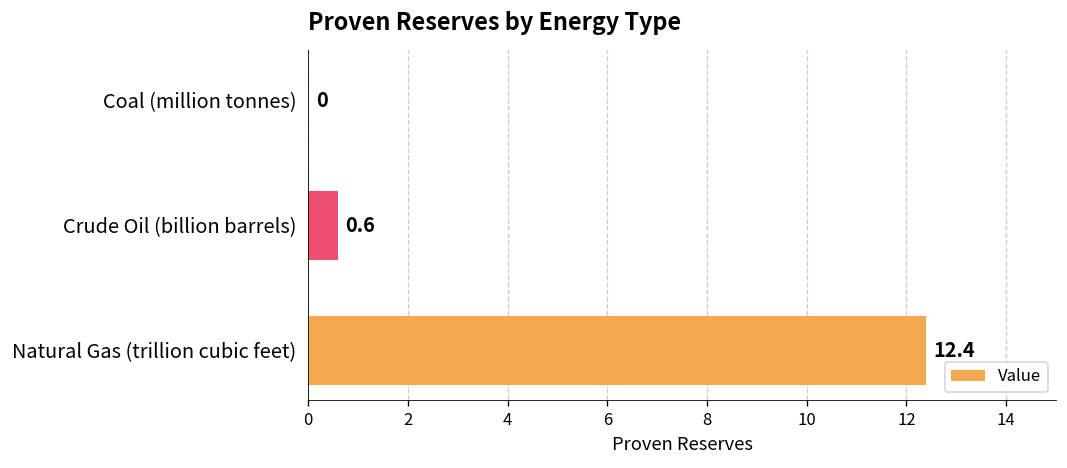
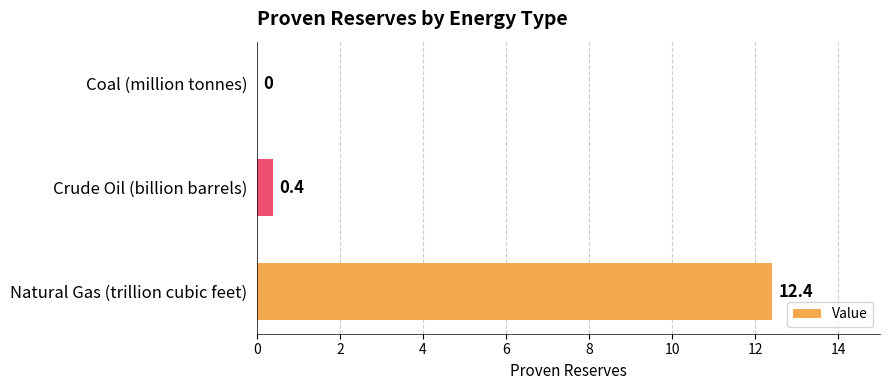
  {
    "Coal (million tonnes)": 0,
-   "Crude Oil (billion barrels)": 0.6,
+   "Crude Oil (billion barrels)": 0.4,
    "Natural Gas (trillion cubic feet)": 12.4
  }
